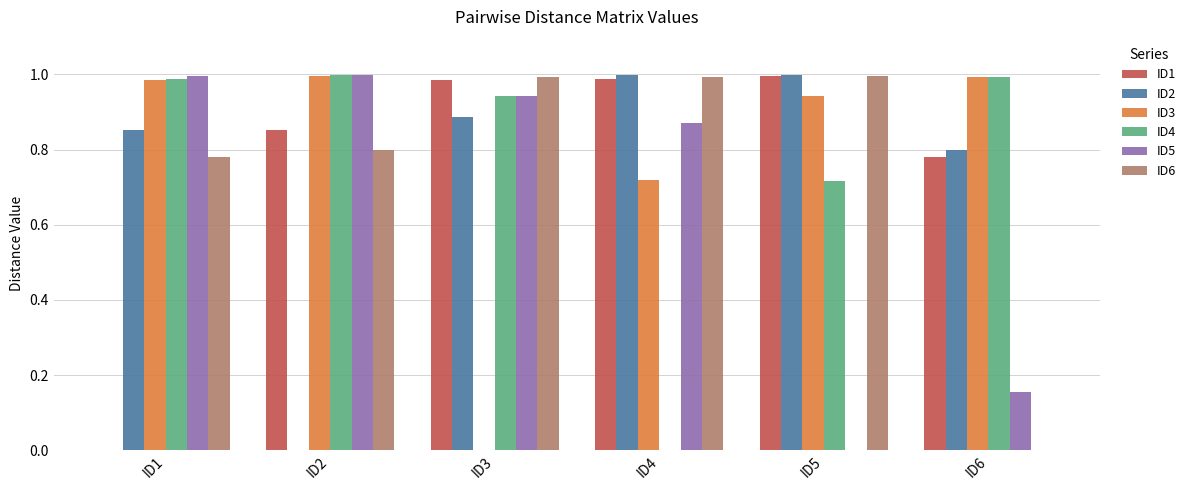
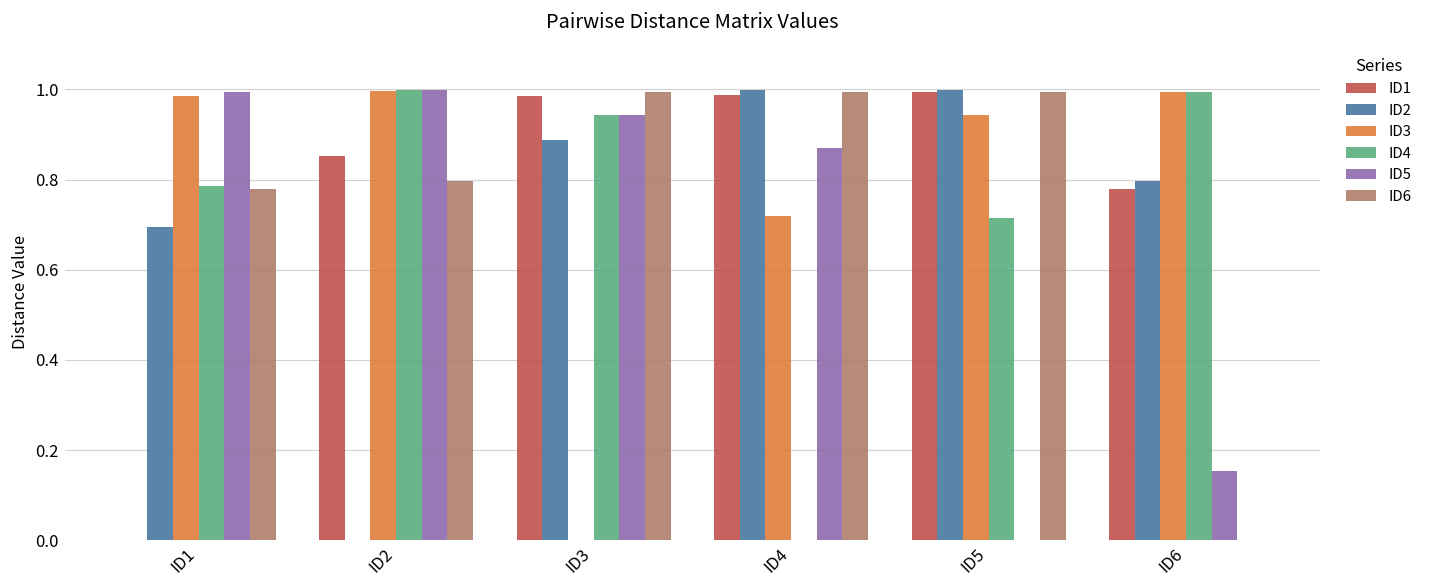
  {
    "ID2": {
-     "ID1": 0.85,
+     "ID1": 0.69,
      "ID2": 0.00,
      "ID3": 0.89,
      "ID4": 1.00,
      "ID5": 1.00,
      "ID6": 0.80
    },
    "ID4": {
-     "ID1": 0.99,
+     "ID1": 0.79,
      "ID2": 1.00,
      "ID3": 0.94,
      "ID4": 0.00,
      "ID5": 0.72,
      "ID6": 0.99
    },
    "ID5": {
      "ID1": 0.99,
      "ID2": 1.00,
      "ID3": 0.94,
      "ID4": 0.87,
      "ID5": 0.00,
      "ID6": 0.15
    }
  }
